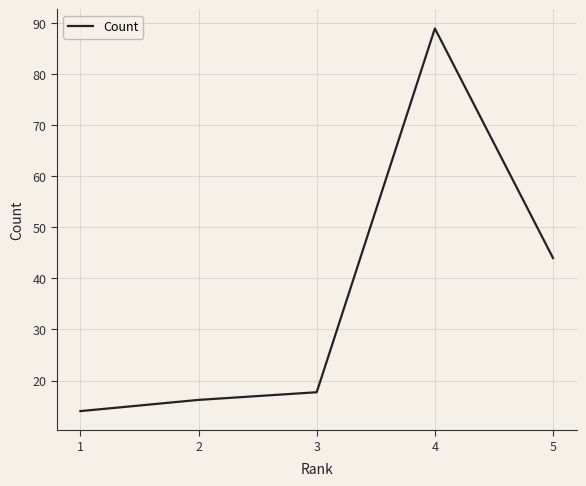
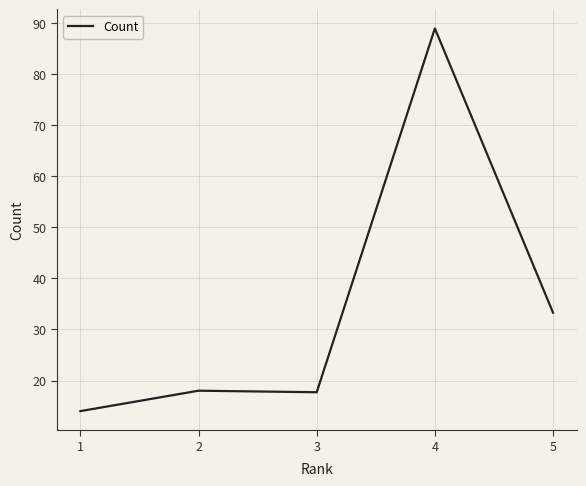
  {
    "1": 14,
-   "2": 16,
+   "2": 18,
    "3": 18,
    "4": 89,
-   "5": 44
+   "5": 33
  }
